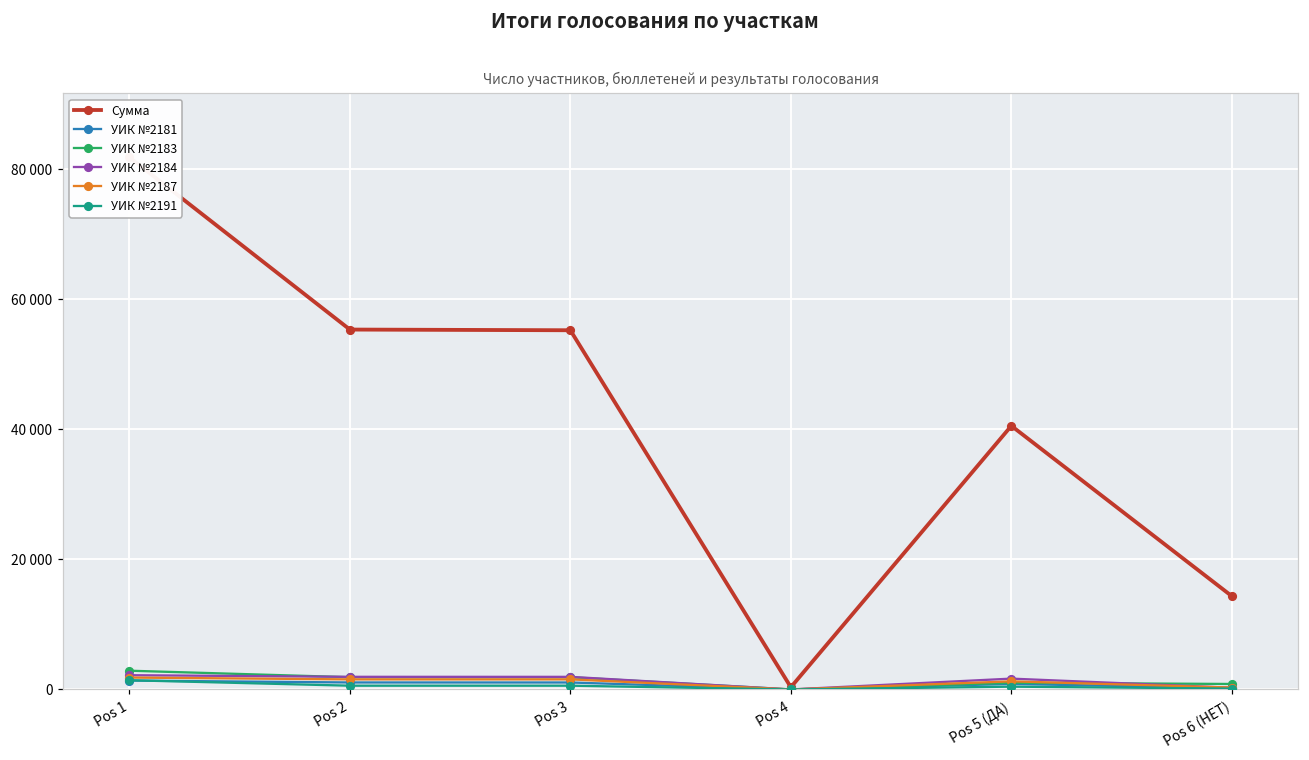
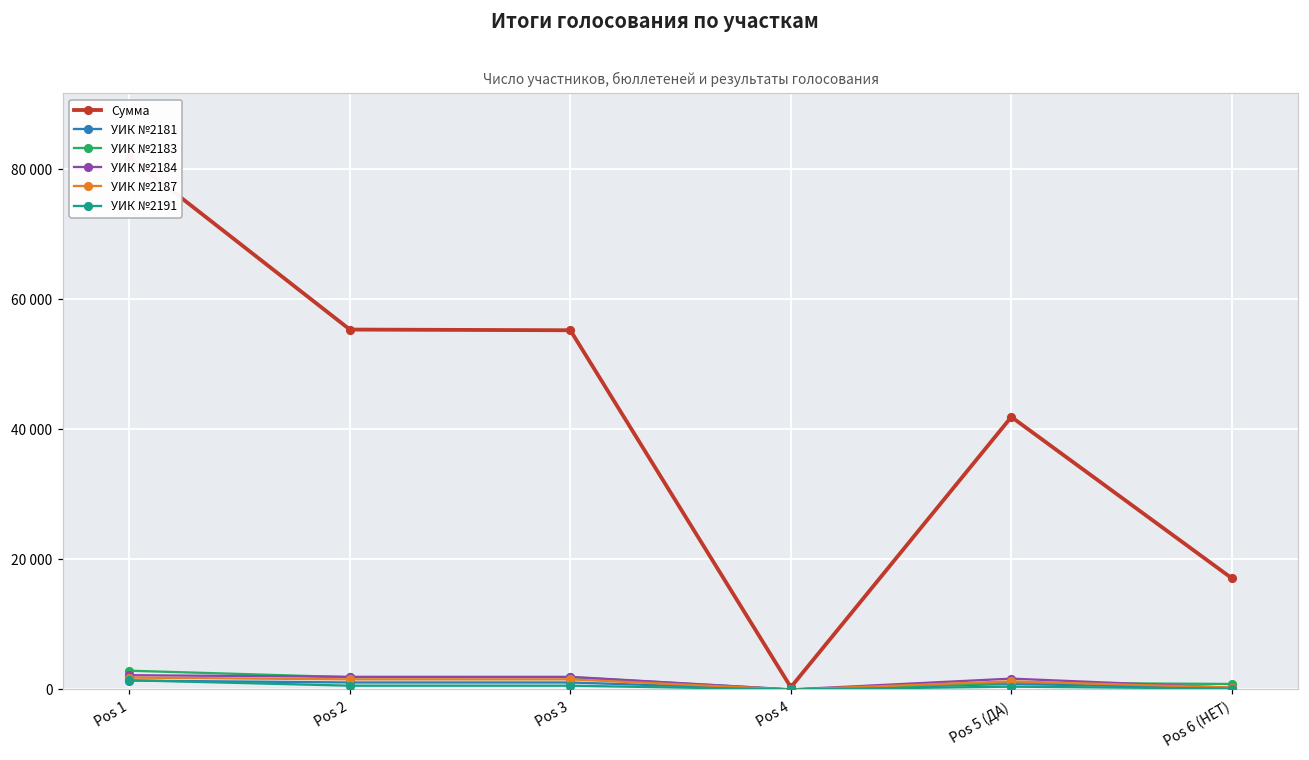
  {
    "Сумма": {
      "Pos 2": 55000,
      "Pos 3": 55000,
-     "Pos 5 (ДА)": 41000,
-     "Pos 6 (НЕТ)": 14000
+     "Pos 5 (ДА)": 42000,
+     "Pos 6 (НЕТ)": 17000
    },
    "УИК №2181": {
      "Pos 2": 1000,
      "Pos 3": 1000
    }
  }
